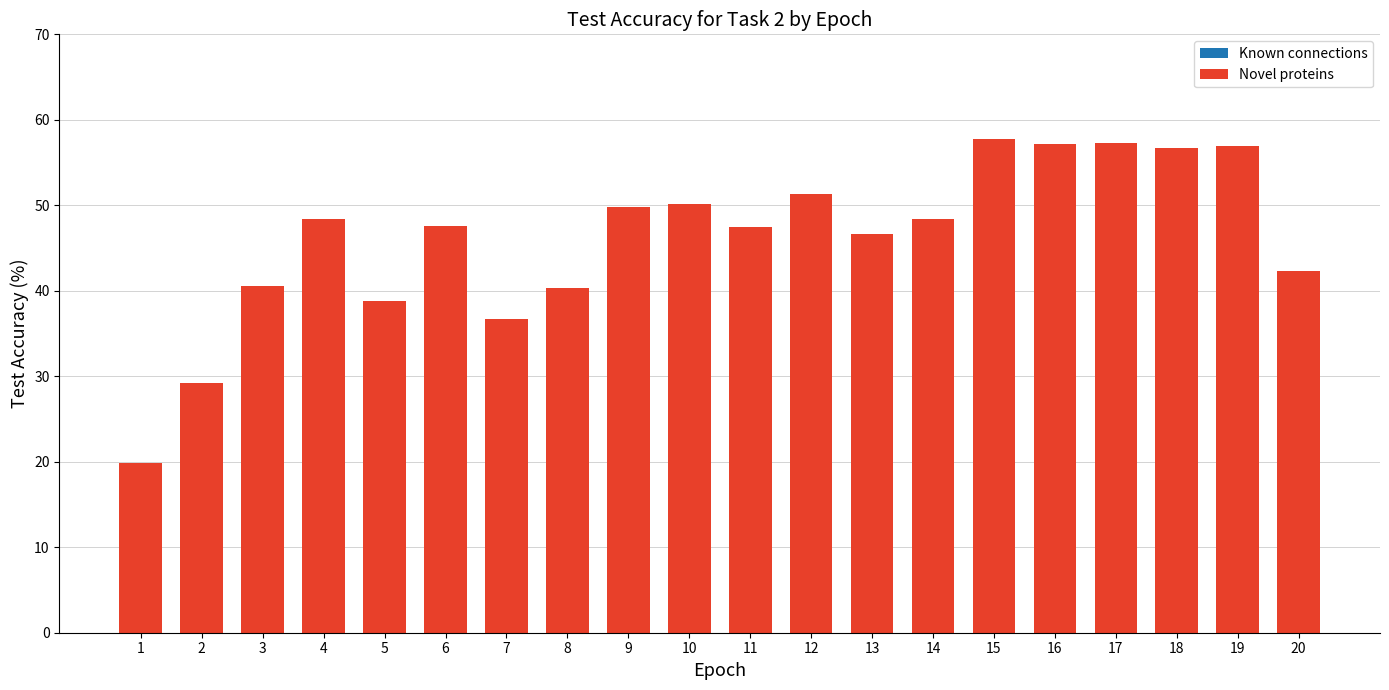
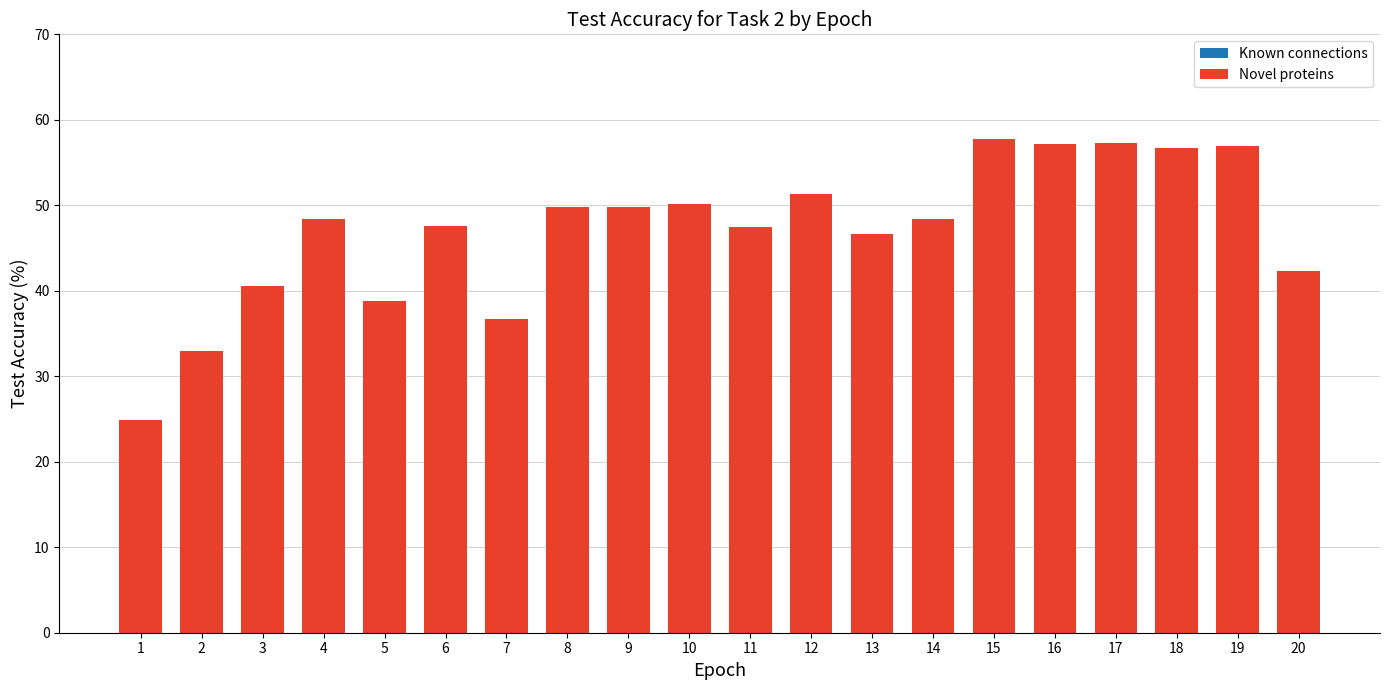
  {
-   "1": 20,
-   "2": 29,
+   "1": 25,
+   "2": 33,
    "3": 41,
    "4": 48,
    "5": 39,
    "6": 48,
    "7": 37,
-   "8": 40,
+   "8": 50,
    "9": 50,
    "10": 50,
    "11": 47,
    "12": 51,
    "13": 47,
    "14": 48,
    "15": 58,
    "16": 57,
    "17": 57,
    "18": 57,
    "19": 57,
    "20": 42
  }
